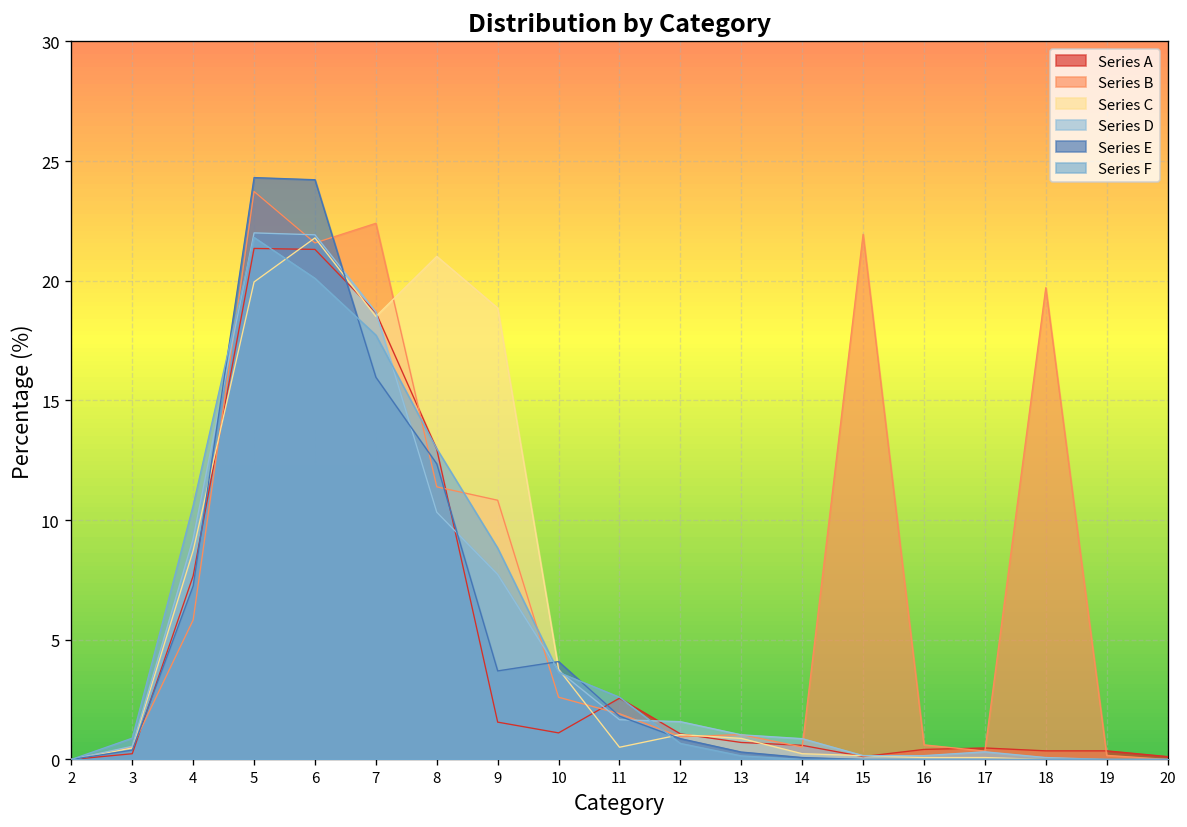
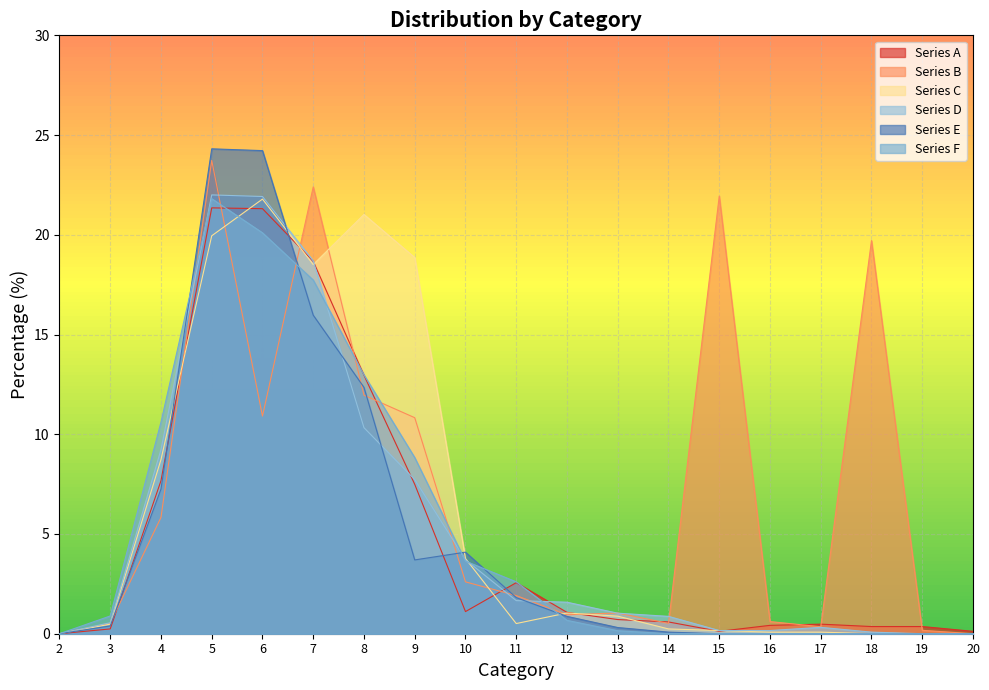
  {
    "Series A": {
      "3": 0.2,
      "4": 7.7,
      "5": 21.4,
      "6": 21.3,
-     "9": 1.6,
+     "9": 7.5,
      "10": 1.1,
      "13": 0.7,
      "16": 0.4,
      "17": 0.5,
      "18": 0.4,
      "19": 0.4
    },
    "Series B": {
      "4": 5.8,
      "5": 23.7,
-     "6": 21.6,
+     "6": 10.9,
      "7": 22.4,
-     "8": 11.4,
+     "8": 12.0,
      "9": 10.8,
      "10": 2.6,
      "15": 21.9,
      "16": 0.6,
      "18": 19.7,
      "19": 0.2
    },
    "Series C": {
      "4": 8.7,
      "5": 20.0,
      "6": 21.8,
      "7": 18.5,
      "8": 21.0,
      "9": 18.9,
      "11": 0.5,
      "13": 0.9,
      "14": 0.2
    },
    "Series E": {
      "4": 7.3,
      "5": 24.3,
      "6": 24.2,
      "7": 16.0,
      "8": 12.4,
      "9": 3.7,
      "10": 4.1,
      "13": 0.3
    }
  }
